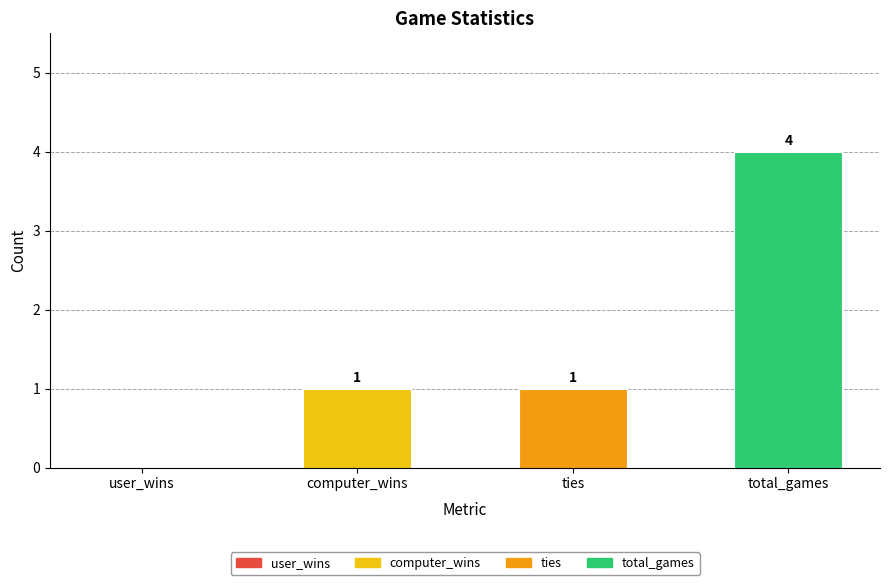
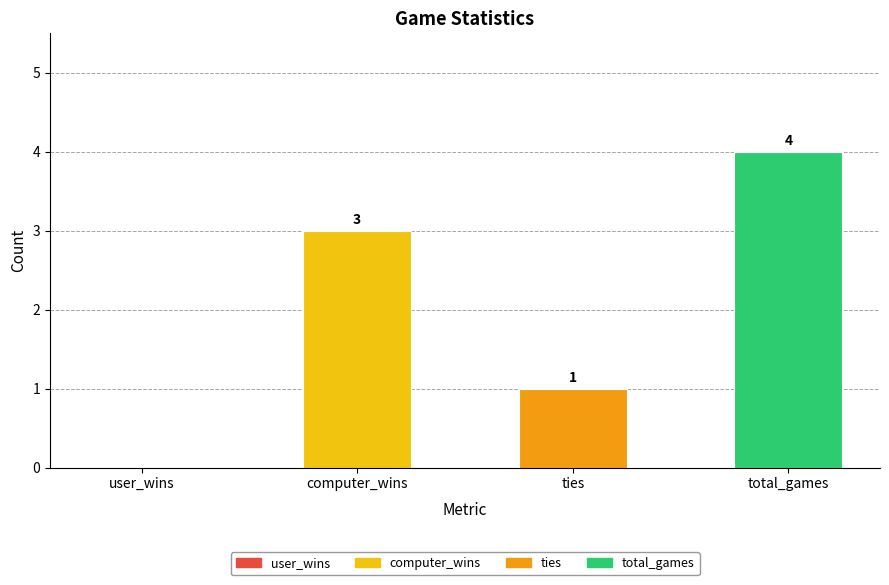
  {
-   "computer_wins": 1,
+   "computer_wins": 3,
    "ties": 1,
    "total_games": 4
  }
